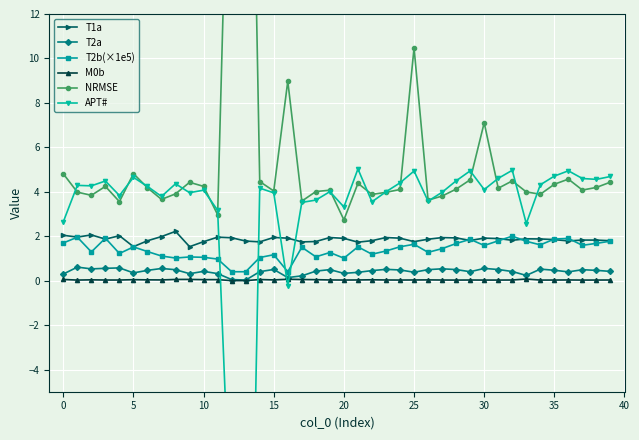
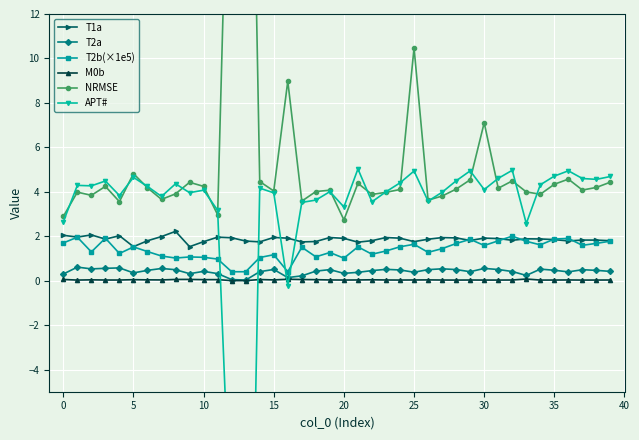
  {
    "NRMSE": {
-     "0": 4.8,
+     "0": 2.9,
      "5": 4.8,
      "10": 4.2,
      "20": 2.7,
      "25": 10.5,
      "30": 7.1,
      "35": 4.3
    }
  }
